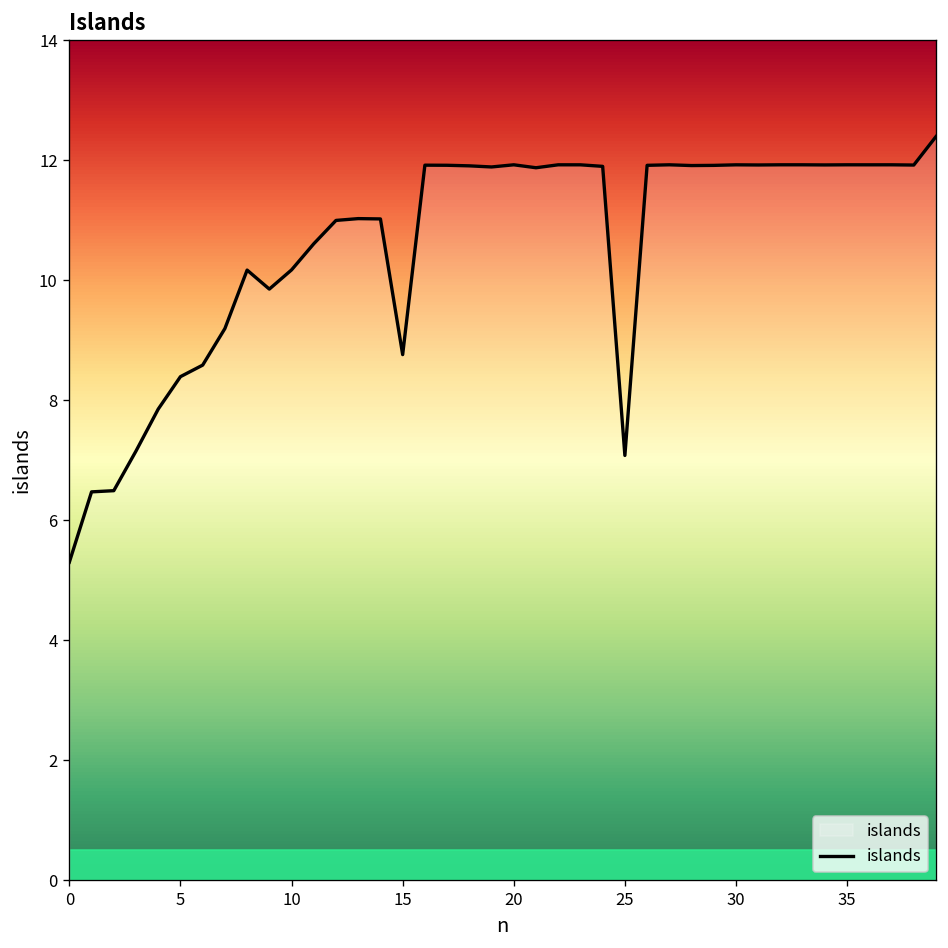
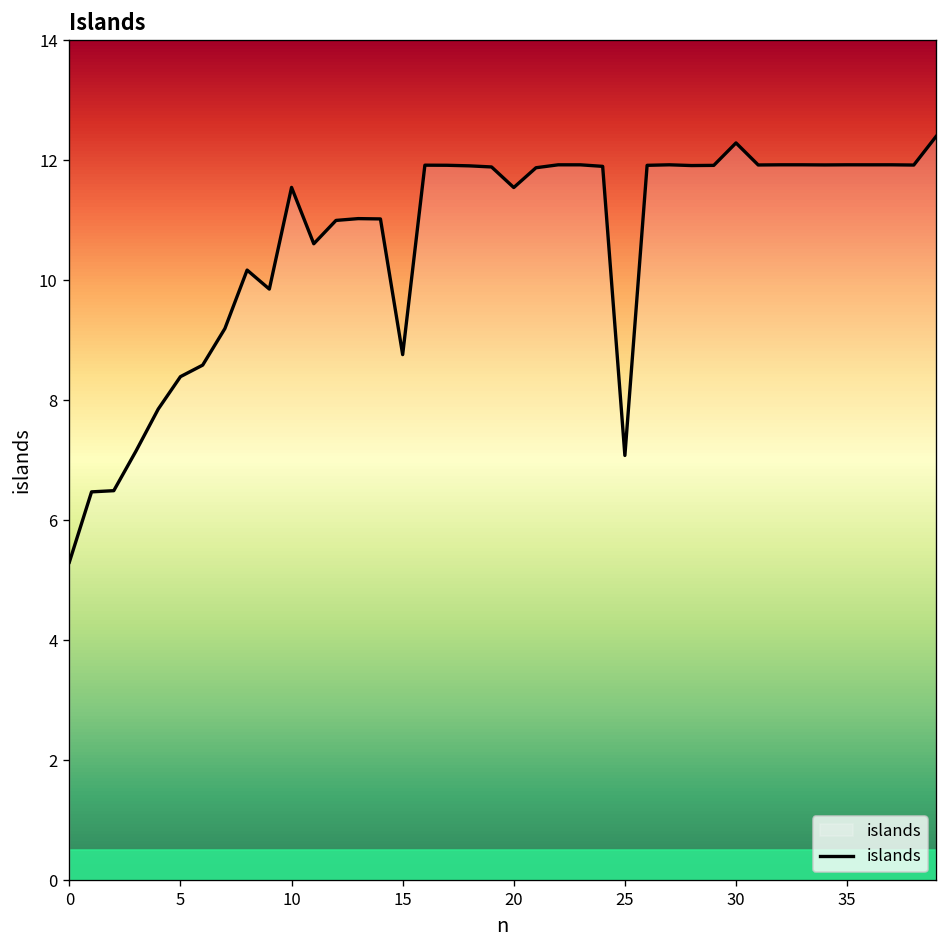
  {
    "0": 5.3,
    "5": 8.4,
-   "10": 10.2,
+   "10": 11.5,
    "15": 8.8,
-   "20": 11.9,
+   "20": 11.5,
    "25": 7.1,
-   "30": 11.9,
+   "30": 12.3,
    "35": 11.9
  }
